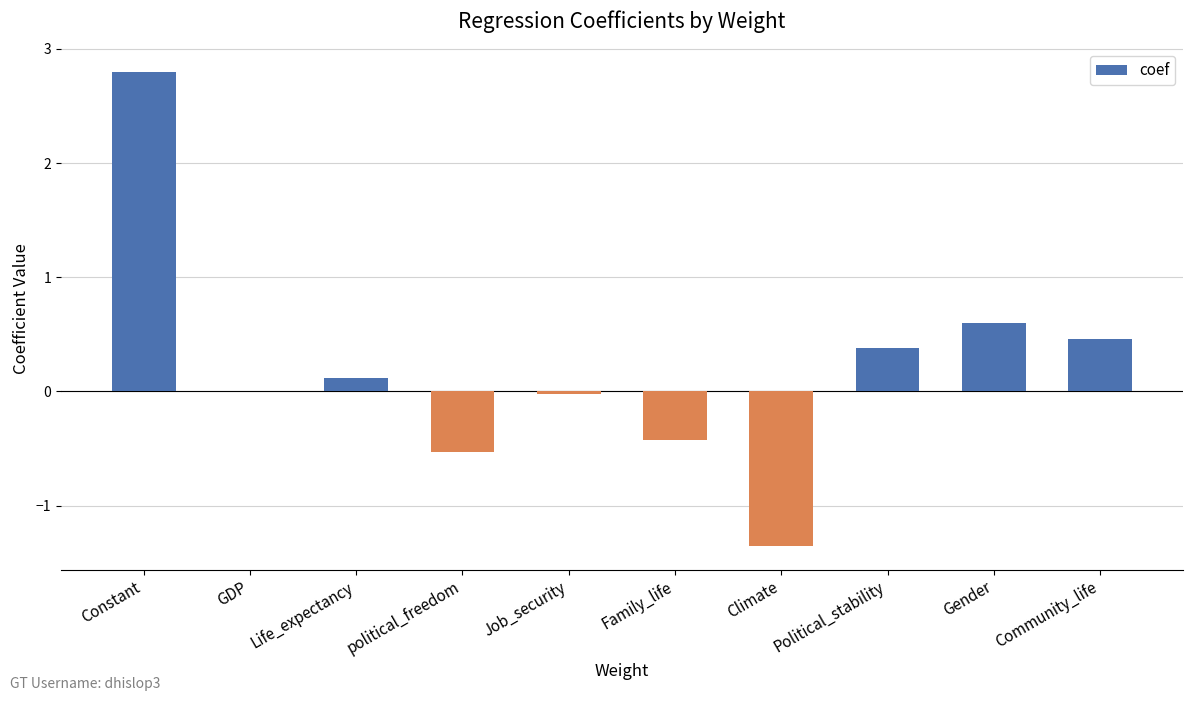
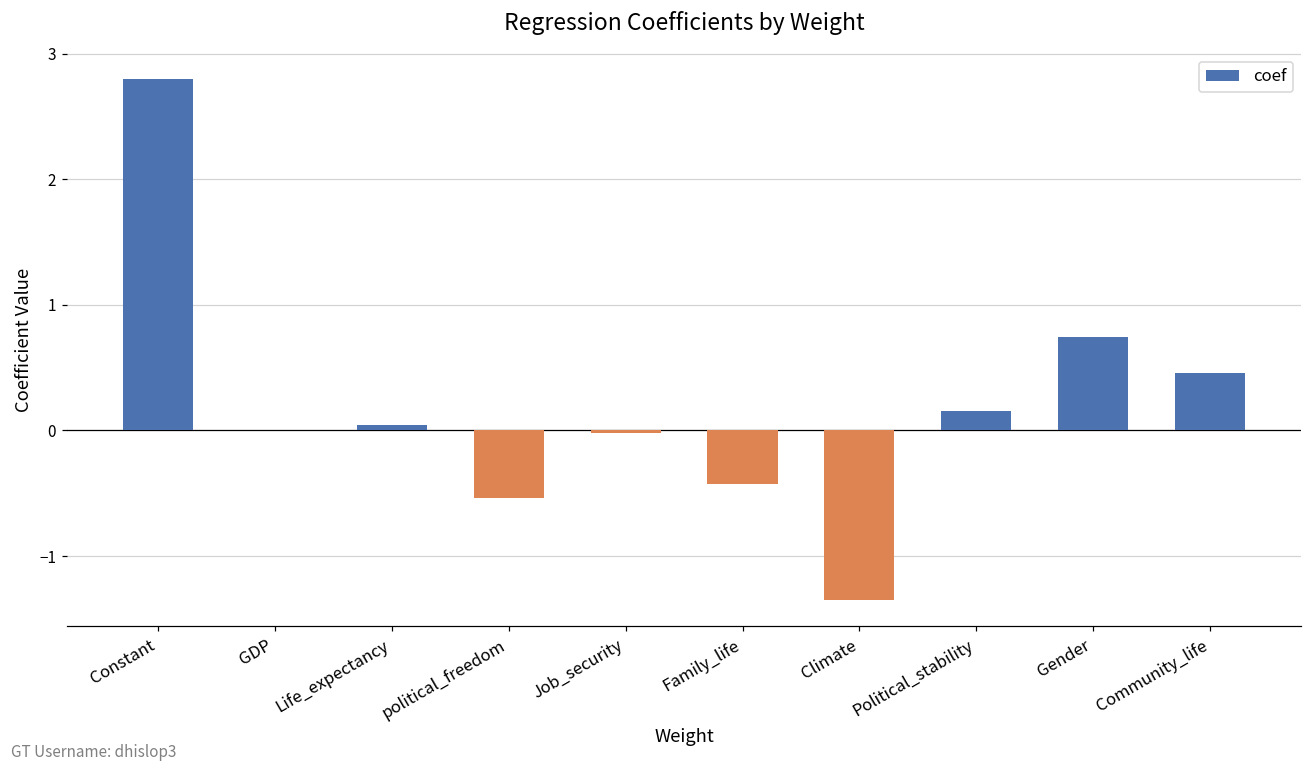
  {
    "Constant": 2.80,
-   "Life_expectancy": 0.12,
+   "Life_expectancy": 0.04,
    "political_freedom": -0.54,
    "Family_life": -0.43,
    "Climate": -1.35,
-   "Political_stability": 0.38,
-   "Gender": 0.60,
+   "Political_stability": 0.15,
+   "Gender": 0.74,
    "Community_life": 0.46
  }
